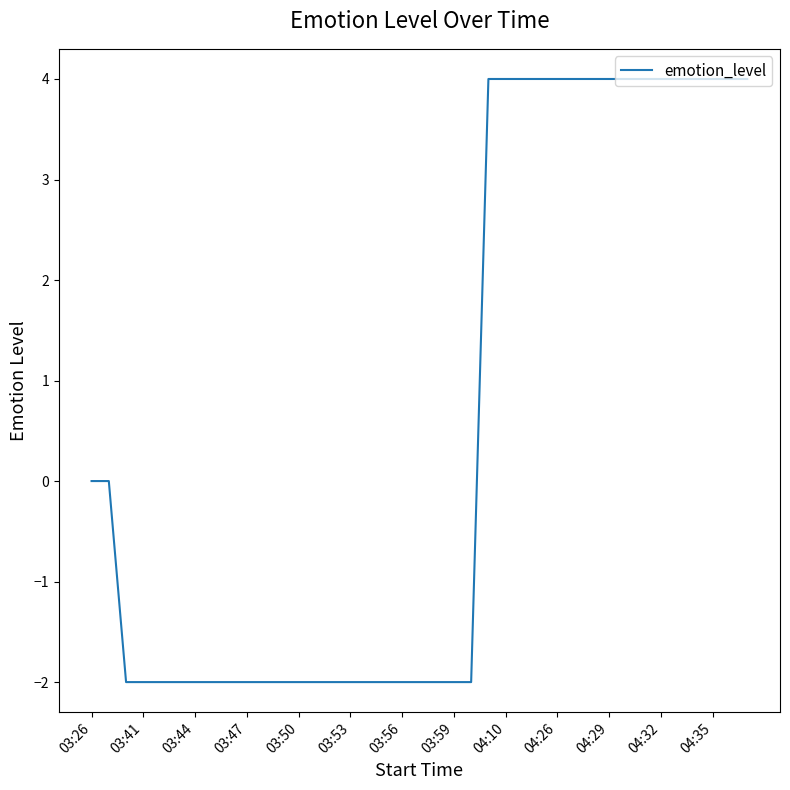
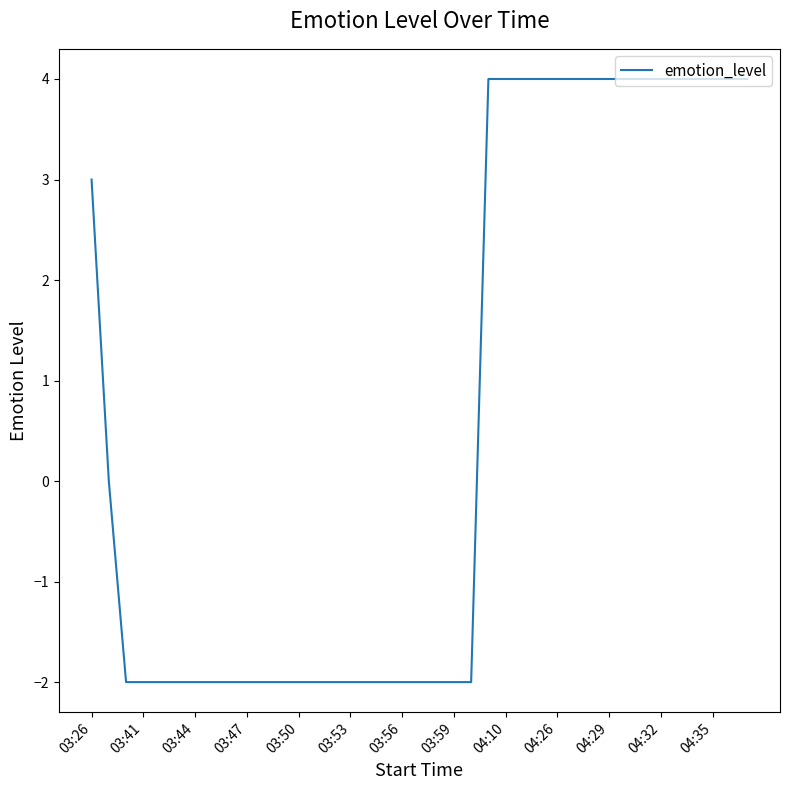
  {
-   "03:26": 0,
+   "03:26": 3,
    "03:41": -2,
    "03:44": -2,
    "03:47": -2,
    "03:50": -2,
    "03:53": -2,
    "03:56": -2,
    "03:59": -2,
    "04:10": 4,
    "04:26": 4,
    "04:29": 4
  }
